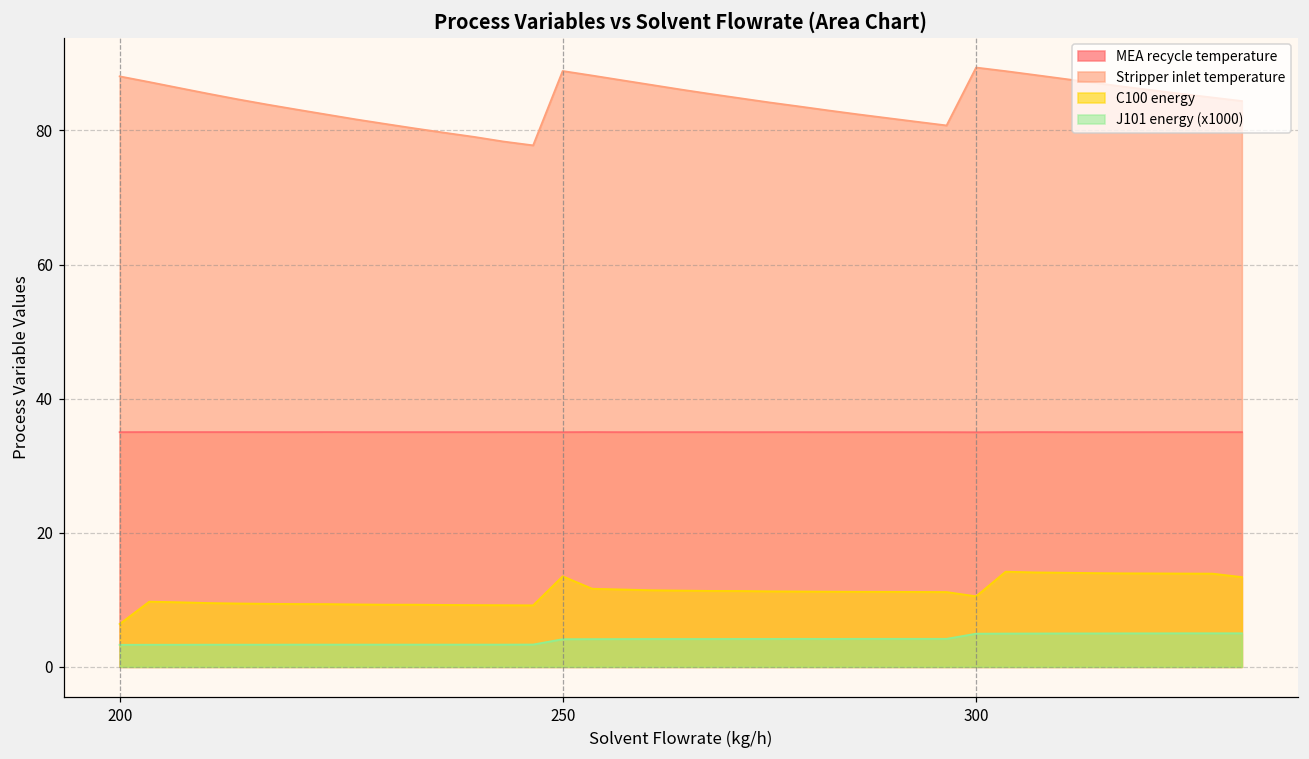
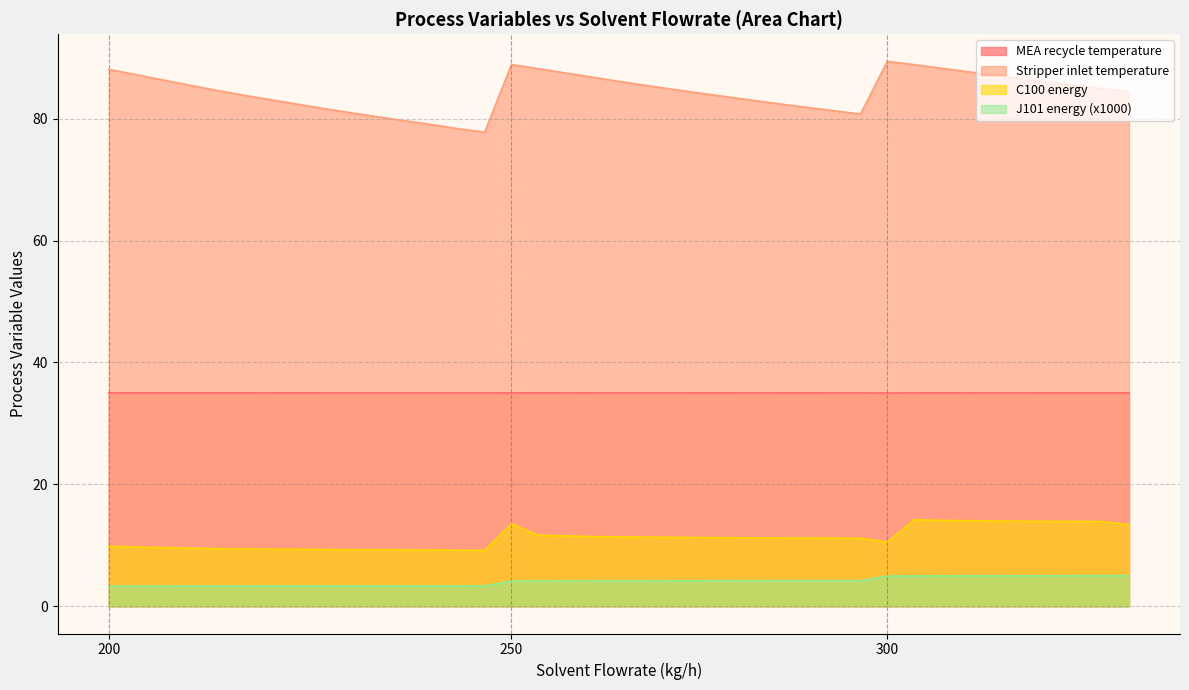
  {
    "C100 energy": {
-     "200": 6,
+     "200": 10,
      "250": 14,
      "300": 11
    },
    "J101 energy (x1000)": {
      "200": 3,
      "250": 4,
      "300": 5
    }
  }
